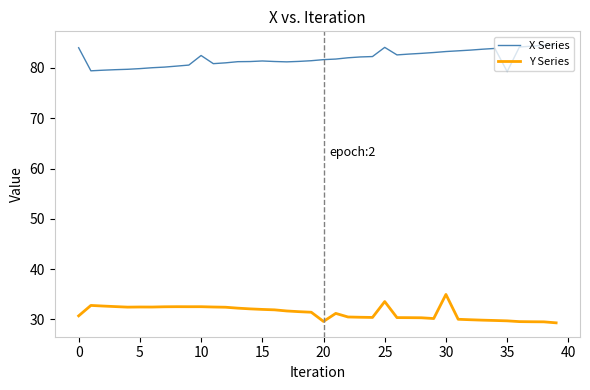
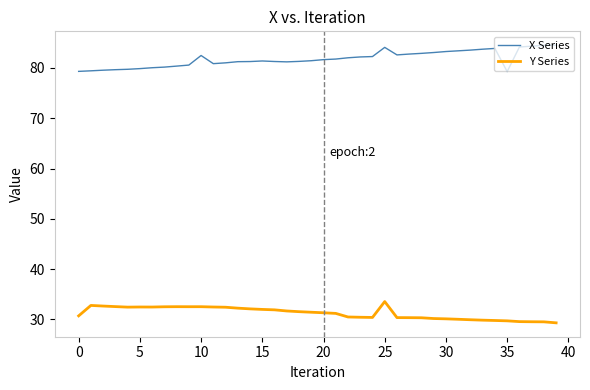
  {
    "X Series": {
-     "0": 84,
+     "0": 79,
      "5": 80,
      "10": 82,
      "15": 81,
      "20": 82,
      "25": 84,
      "30": 83,
      "35": 79
    },
    "Y Series": {
      "0": 31,
      "5": 32,
      "10": 33,
      "15": 32,
-     "20": 30,
+     "20": 31,
      "25": 34,
-     "30": 35,
+     "30": 30,
      "35": 30
    }
  }
